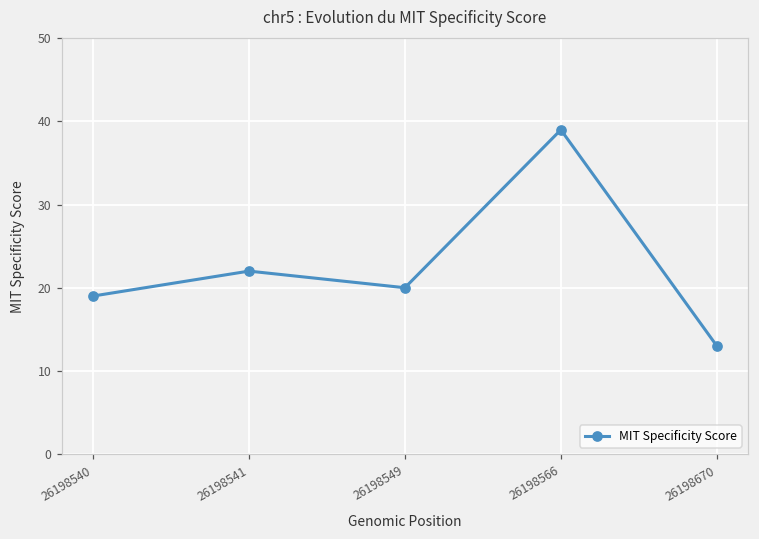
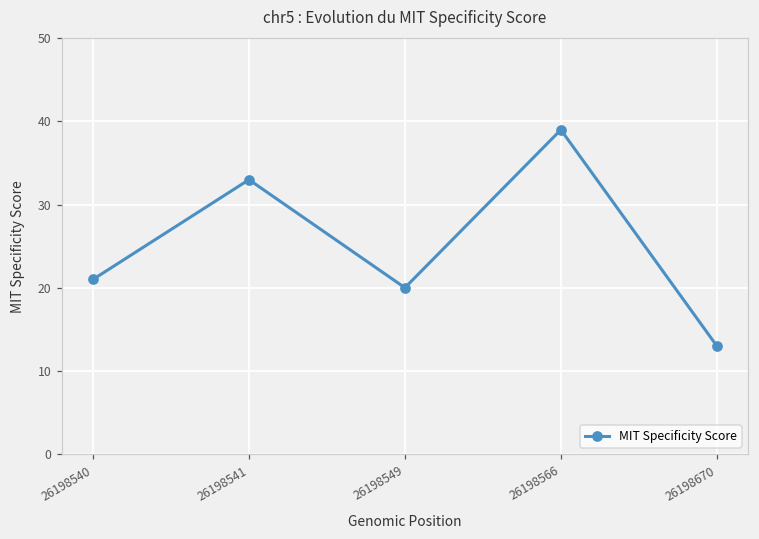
  {
-   "26198540": 19,
-   "26198541": 22,
+   "26198540": 21,
+   "26198541": 33,
    "26198549": 20,
    "26198566": 39,
    "26198670": 13
  }
